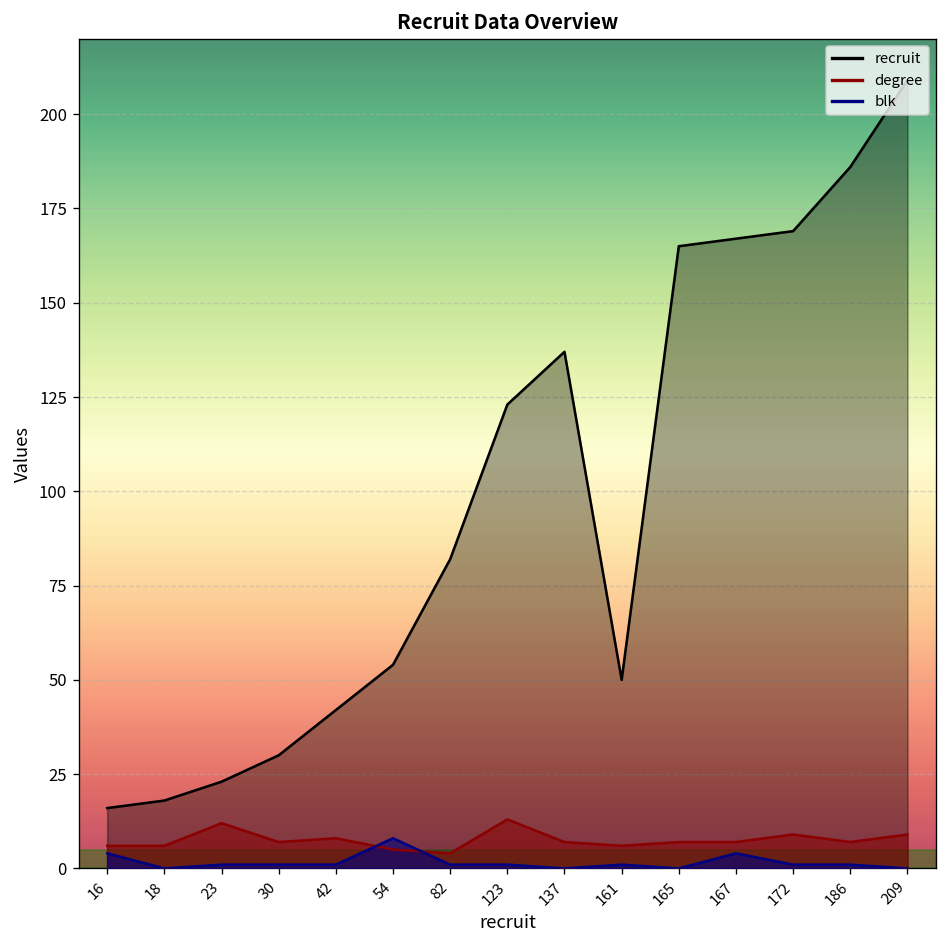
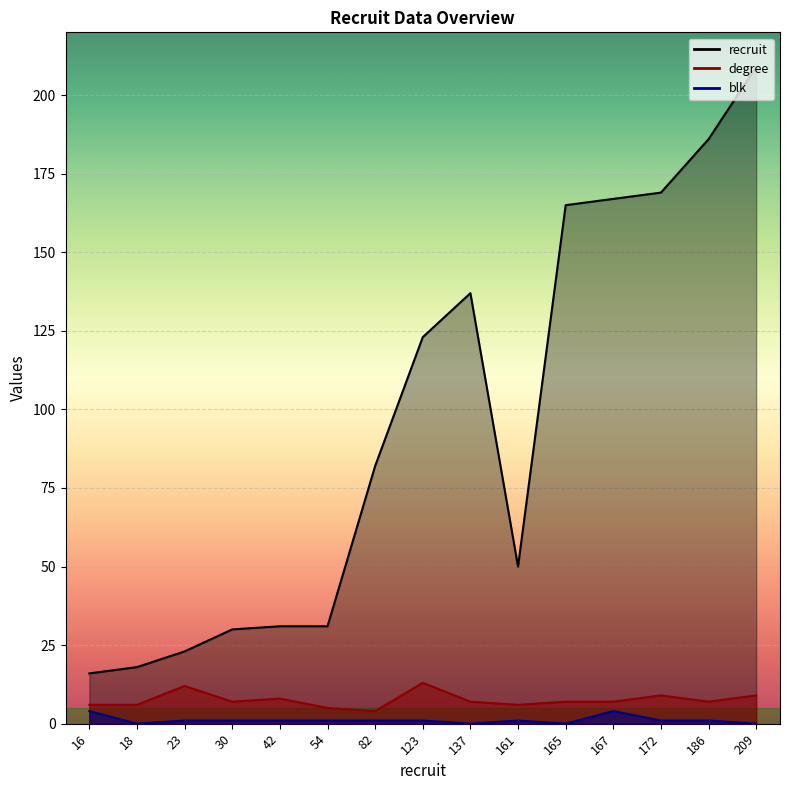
  {
    "recruit": {
      "16": 16,
      "18": 18,
      "23": 23,
      "30": 30,
-     "42": 42,
-     "54": 54,
+     "42": 31,
+     "54": 31,
      "82": 82,
      "123": 123,
      "137": 137,
      "161": 50,
      "165": 165,
      "167": 167,
      "172": 169,
      "186": 186
    },
    "degree": {
      "16": 6,
      "18": 6,
      "23": 12,
      "30": 7,
      "42": 8,
      "54": 5,
      "82": 4,
      "123": 13,
      "137": 7,
      "161": 6,
      "165": 7,
      "167": 7,
      "172": 9,
      "186": 7,
      "209": 9
    },
    "blk": {
      "16": 4,
      "18": 0,
      "23": 1,
      "30": 1,
      "42": 1,
-     "54": 8,
+     "54": 1,
      "82": 1,
      "123": 1,
      "137": 0,
      "161": 1,
      "165": 0,
      "167": 4,
      "172": 1,
      "186": 1,
      "209": 0
    }
  }
